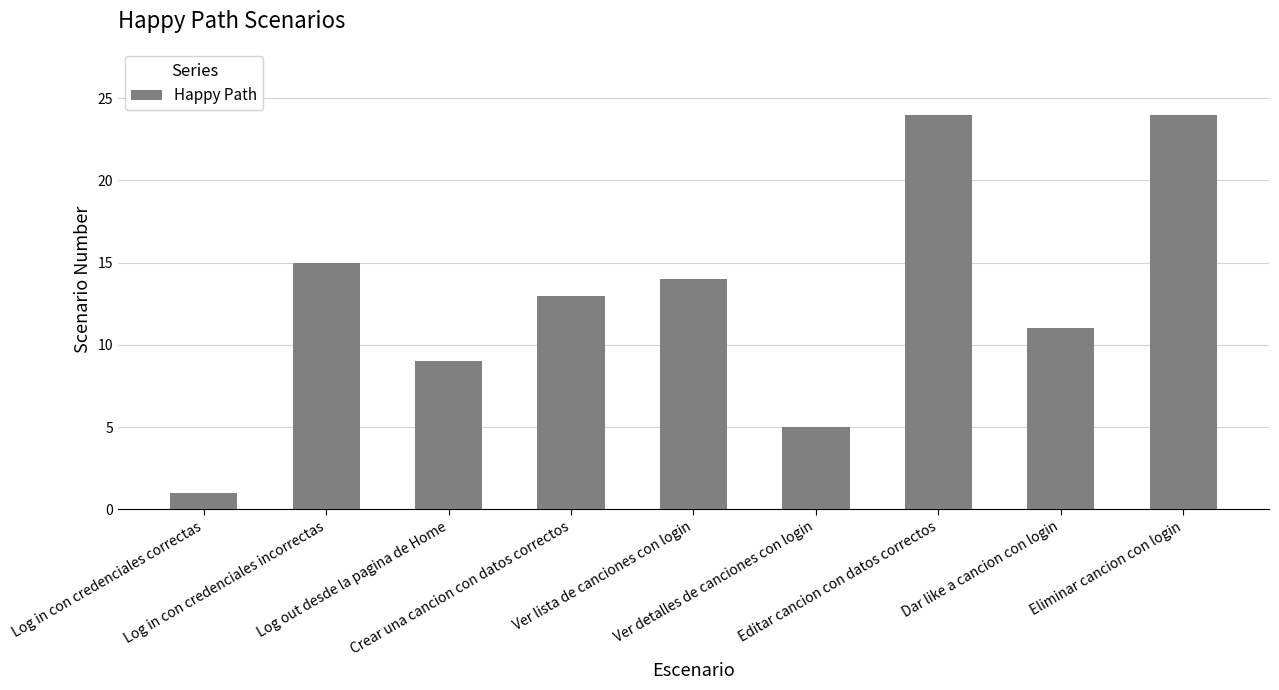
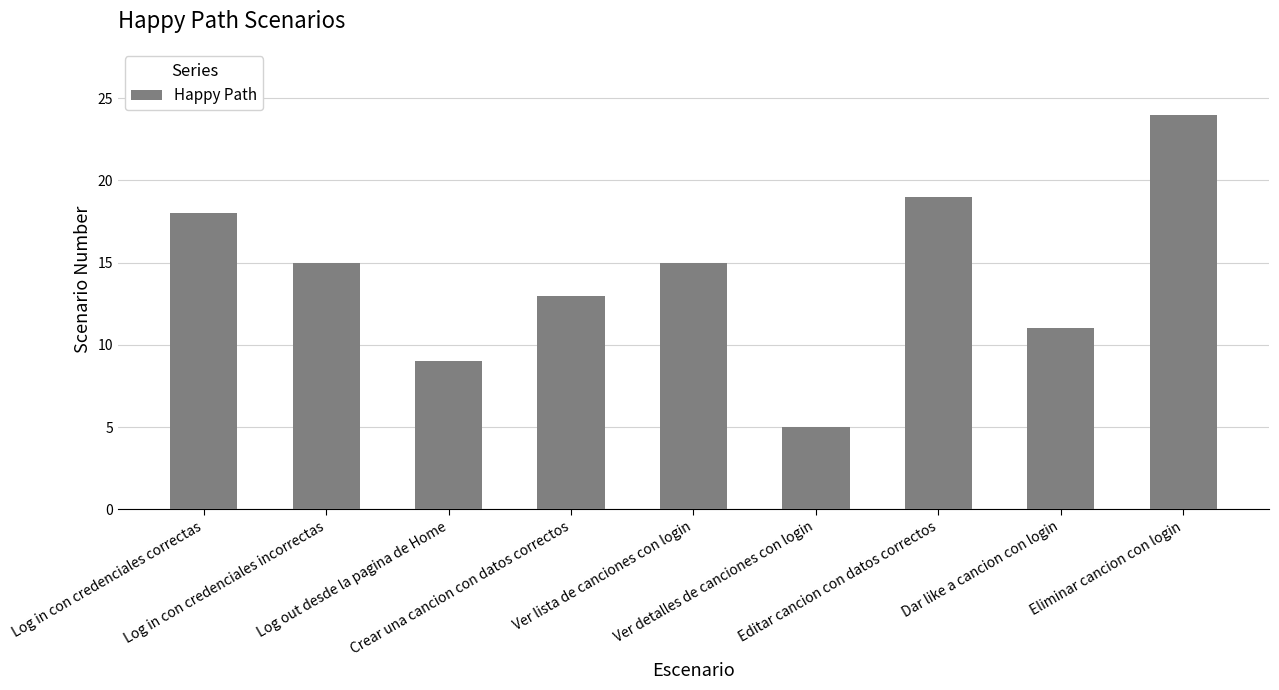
  {
-   "Log in con credenciales correctas": 1,
+   "Log in con credenciales correctas": 18,
    "Log in con credenciales incorrectas": 15,
    "Log out desde la pagina de Home": 9,
    "Crear una cancion con datos correctos": 13,
-   "Ver lista de canciones con login": 14,
+   "Ver lista de canciones con login": 15,
    "Ver detalles de canciones con login": 5,
-   "Editar cancion con datos correctos": 24,
+   "Editar cancion con datos correctos": 19,
    "Dar like a cancion con login": 11,
    "Eliminar cancion con login": 24
  }
